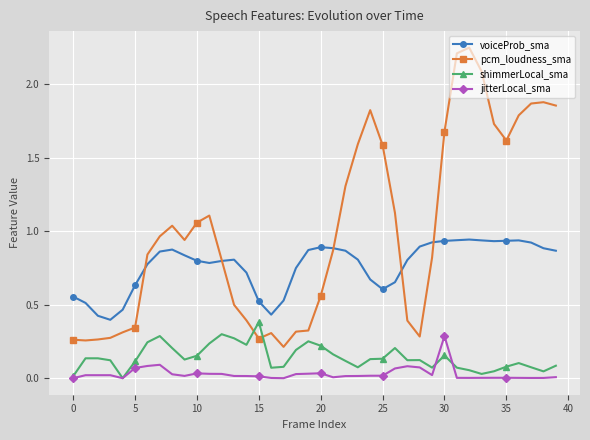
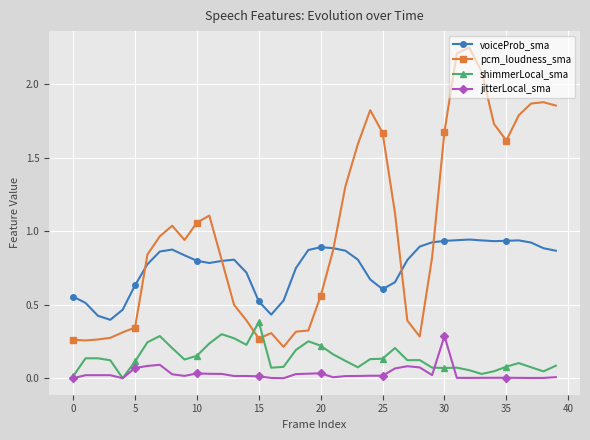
  {
    "voiceProb_sma": {
      "0": 0.56,
      "5": 0.63,
      "10": 0.80,
      "15": 0.52,
      "20": 0.89,
      "25": 0.61,
      "30": 0.93,
      "35": 0.94
    },
    "pcm_loudness_sma": {
      "0": 0.26,
      "5": 0.35,
      "10": 1.06,
      "15": 0.27,
      "20": 0.56,
-     "25": 1.59,
+     "25": 1.67,
      "30": 1.68,
      "35": 1.62
    },
    "shimmerLocal_sma": {
      "5": 0.11,
      "10": 0.15,
      "15": 0.38,
      "20": 0.22,
      "25": 0.13,
-     "30": 0.15,
+     "30": 0.07,
      "35": 0.08
    },
    "jitterLocal_sma": {
      "5": 0.07,
      "10": 0.03,
      "15": 0.01,
      "20": 0.03,
      "25": 0.02,
      "30": 0.29,
      "35": 0.00
    }
  }
